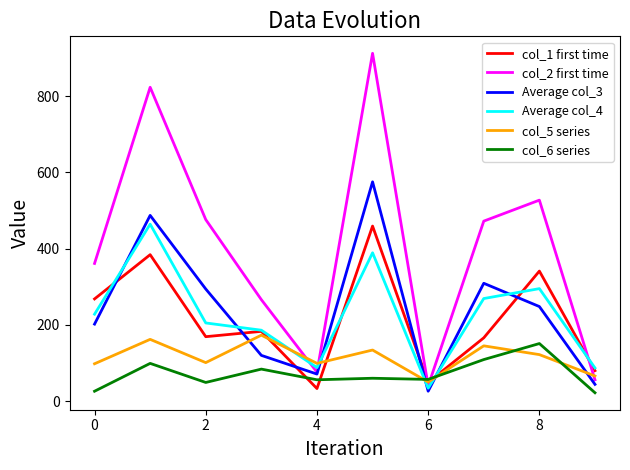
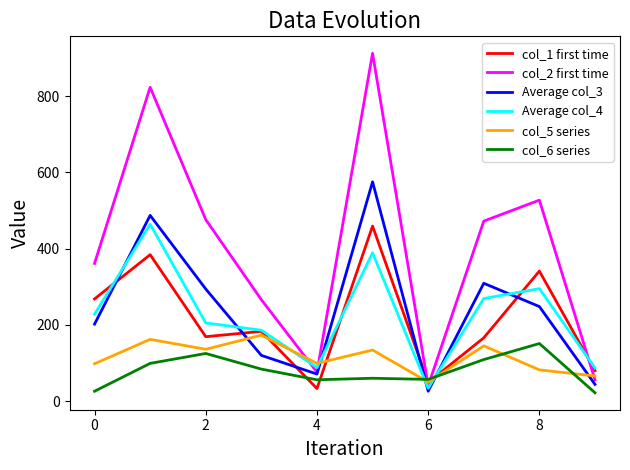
  {
    "col_1 first time": {
      "0": 270,
      "2": 170,
      "4": 30,
      "8": 340
    },
    "col_2 first time": {
      "0": 360,
      "2": 480,
      "8": 530
    },
    "Average col_3": {
      "0": 200,
      "2": 290,
      "6": 30,
      "8": 250
    },
    "Average col_4": {
      "0": 230,
      "2": 210,
      "4": 90,
      "8": 300
    },
    "col_5 series": {
      "0": 100,
-     "2": 100,
+     "2": 140,
      "4": 100,
-     "8": 120
+     "8": 80
    },
    "col_6 series": {
      "0": 30,
-     "2": 50,
+     "2": 130,
      "4": 60,
      "6": 60,
      "8": 150
    }
  }
